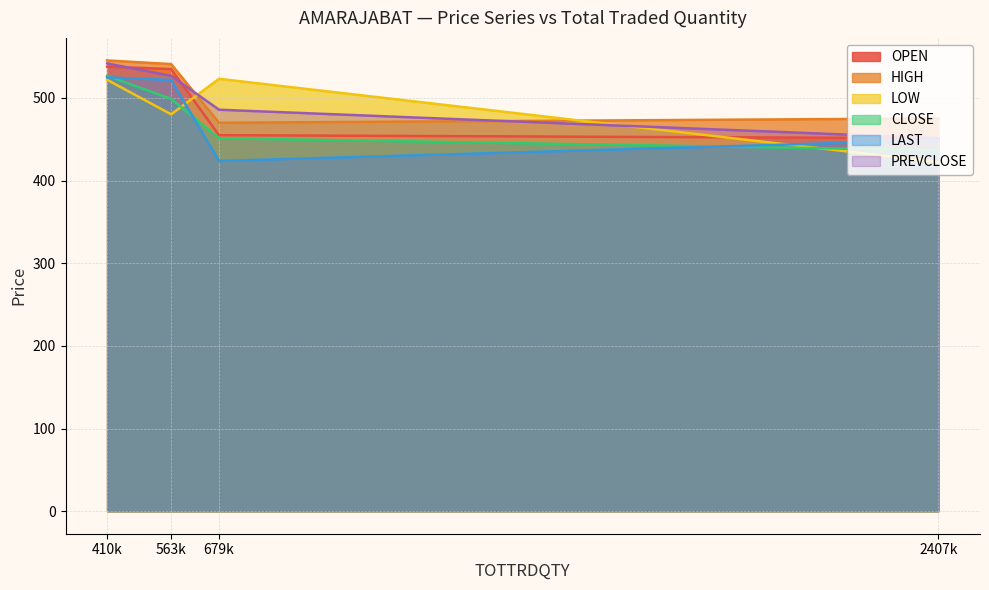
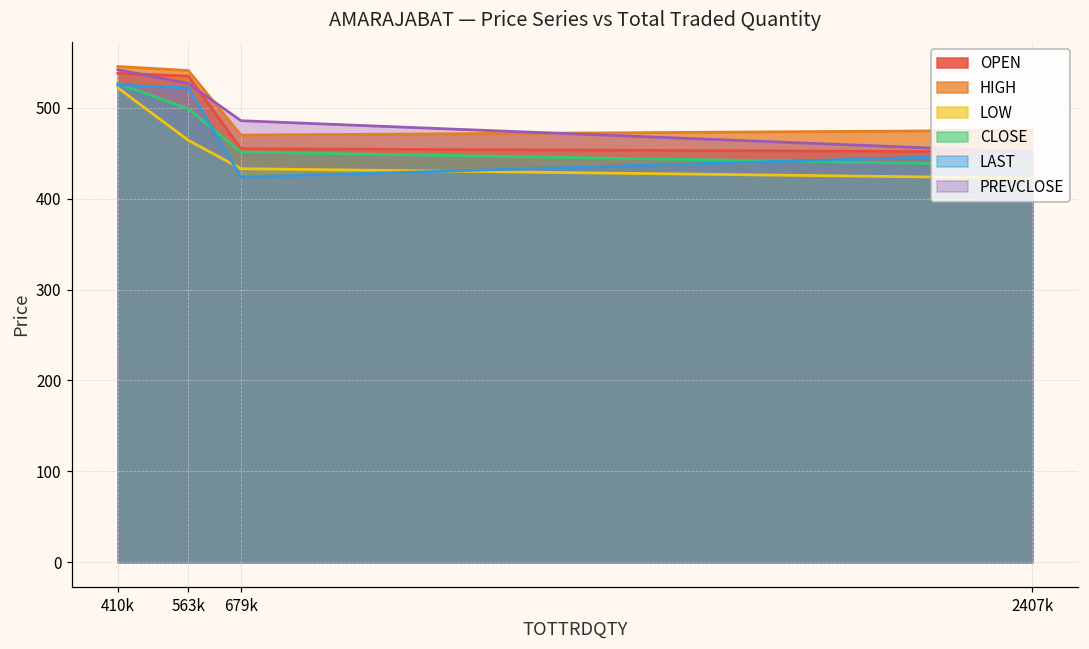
  {
    "LOW": {
-     "563k": 480,
-     "679k": 520
+     "563k": 460,
+     "679k": 430
    },
    "CLOSE": {
      "563k": 500,
      "679k": 450
    },
    "LAST": {
      "563k": 520,
      "679k": 420
    },
    "PREVCLOSE": {
      "410k": 540,
      "563k": 530,
      "679k": 490
    }
  }
